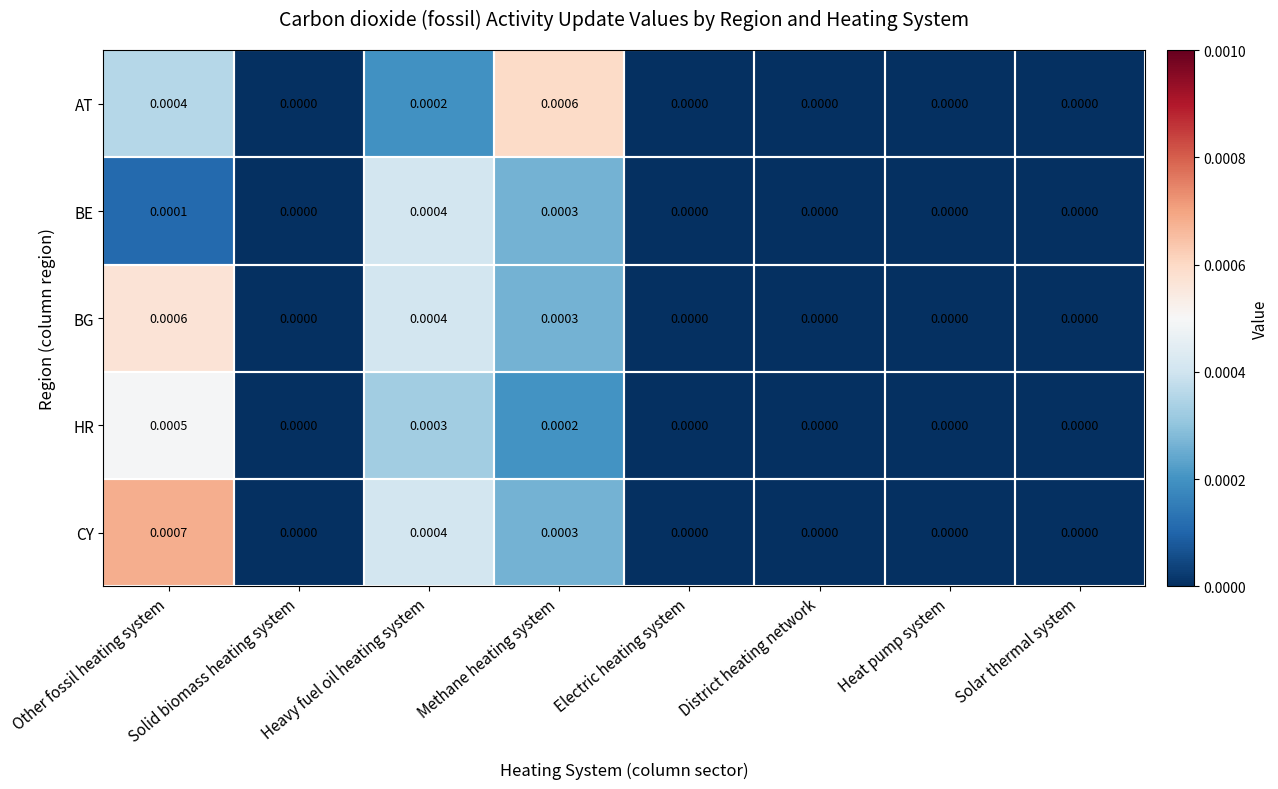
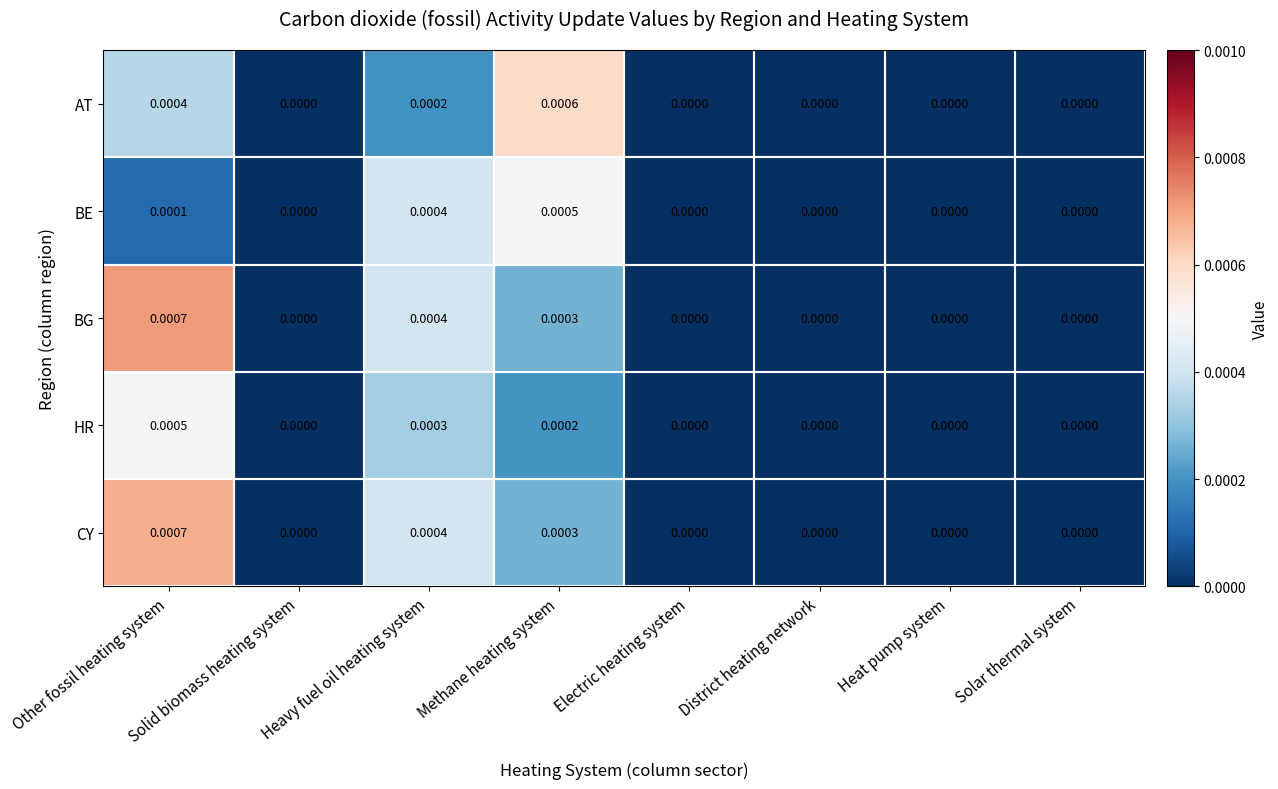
  {
    "AT": {
      "Other fossil heating system": 0.0004,
      "Solid biomass heating system": 0.0000,
      "Heavy fuel oil heating system": 0.0002,
      "Methane heating system": 0.0006,
      "Electric heating system": 0.0000,
      "District heating network": 0.0000,
      "Heat pump system": 0.0000,
      "Solar thermal system": 0.0000
    },
    "BE": {
      "Other fossil heating system": 0.0001,
      "Solid biomass heating system": 0.0000,
      "Heavy fuel oil heating system": 0.0004,
-     "Methane heating system": 0.0003,
+     "Methane heating system": 0.0005,
      "Electric heating system": 0.0000,
      "District heating network": 0.0000,
      "Heat pump system": 0.0000,
      "Solar thermal system": 0.0000
    },
    "BG": {
-     "Other fossil heating system": 0.0006,
+     "Other fossil heating system": 0.0007,
      "Solid biomass heating system": 0.0000,
      "Heavy fuel oil heating system": 0.0004,
      "Methane heating system": 0.0003,
      "Electric heating system": 0.0000,
      "District heating network": 0.0000,
      "Heat pump system": 0.0000,
      "Solar thermal system": 0.0000
    },
    "HR": {
      "Other fossil heating system": 0.0005,
      "Solid biomass heating system": 0.0000,
      "Heavy fuel oil heating system": 0.0003,
      "Methane heating system": 0.0002,
      "Electric heating system": 0.0000,
      "District heating network": 0.0000,
      "Heat pump system": 0.0000,
      "Solar thermal system": 0.0000
    },
    "CY": {
      "Other fossil heating system": 0.0007,
      "Solid biomass heating system": 0.0000,
      "Heavy fuel oil heating system": 0.0004,
      "Methane heating system": 0.0003,
      "Electric heating system": 0.0000,
      "District heating network": 0.0000,
      "Heat pump system": 0.0000,
      "Solar thermal system": 0.0000
    }
  }
